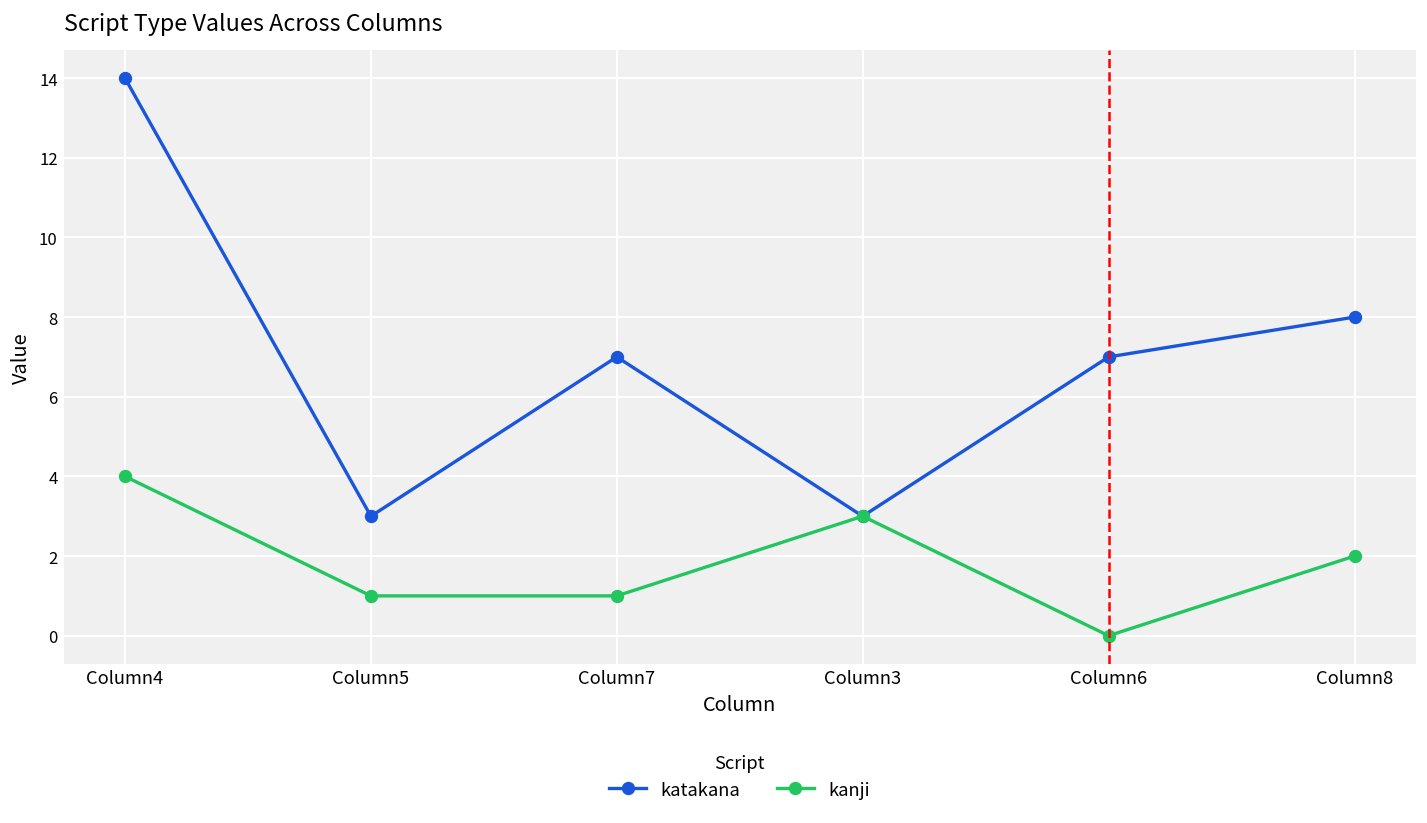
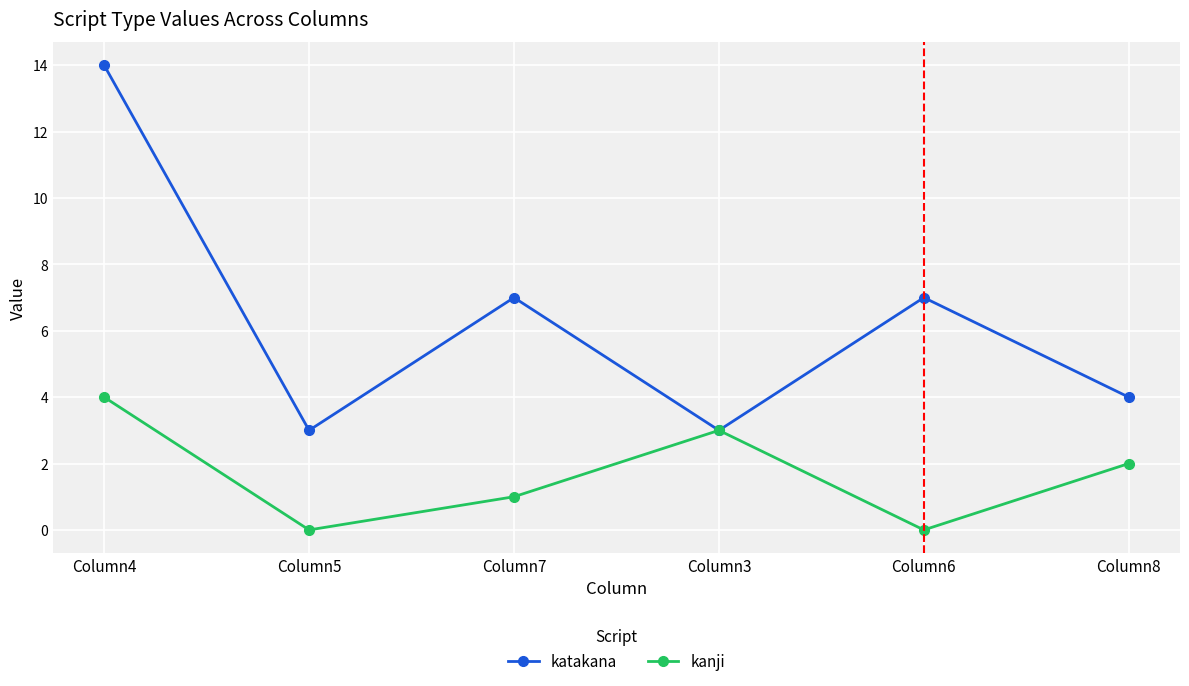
  {
    "katakana": {
      "Column4": 14,
      "Column5": 3,
      "Column7": 7,
      "Column6": 7,
-     "Column8": 8
+     "Column8": 4
    },
    "kanji": {
      "Column4": 4,
-     "Column5": 1,
+     "Column5": 0,
      "Column7": 1,
      "Column6": 0,
      "Column8": 2
    }
  }
